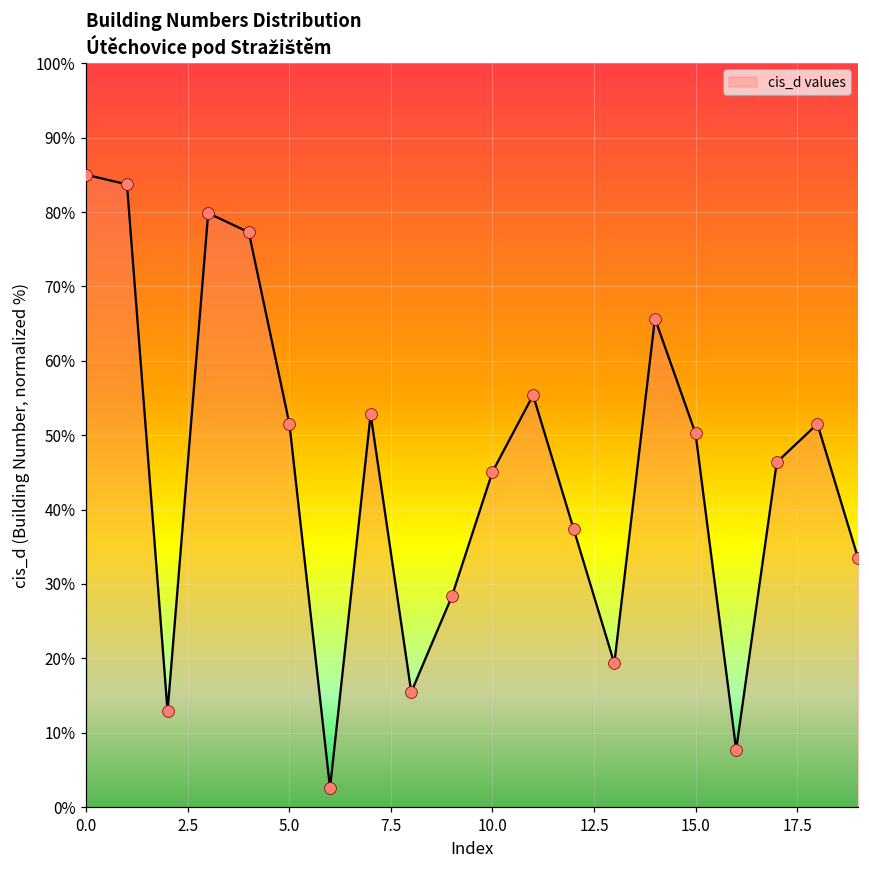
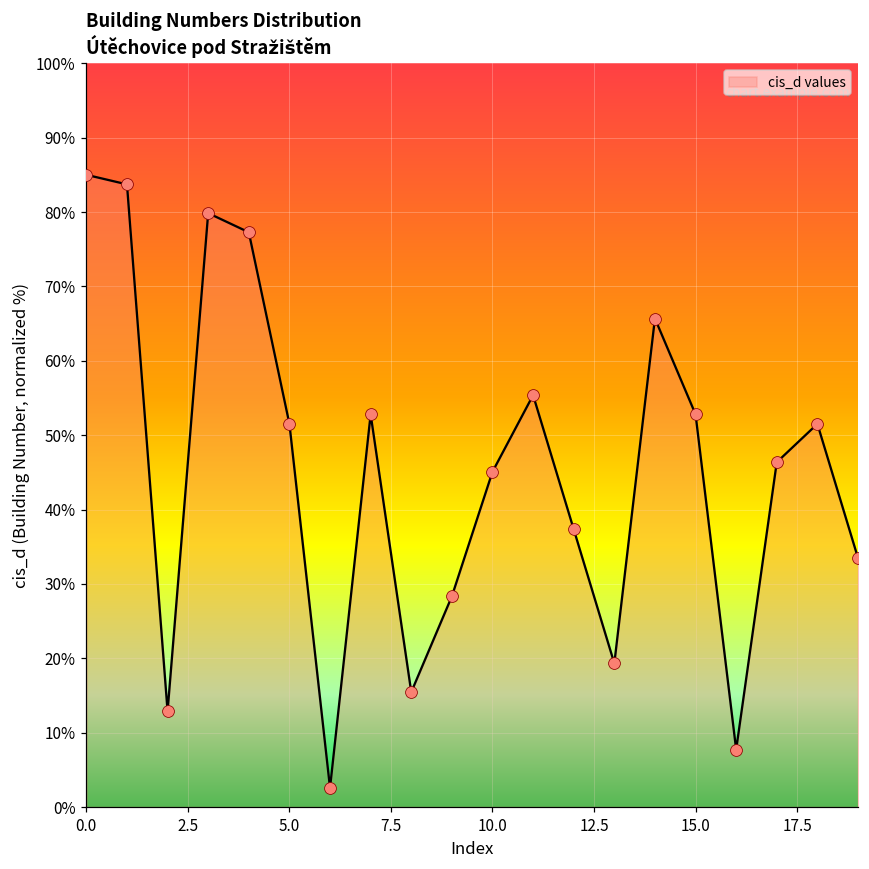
  {
    "0.0": "85%",
    "5.0": "52%",
    "10.0": "45%",
-   "15.0": "50%"
+   "15.0": "53%"
  }
